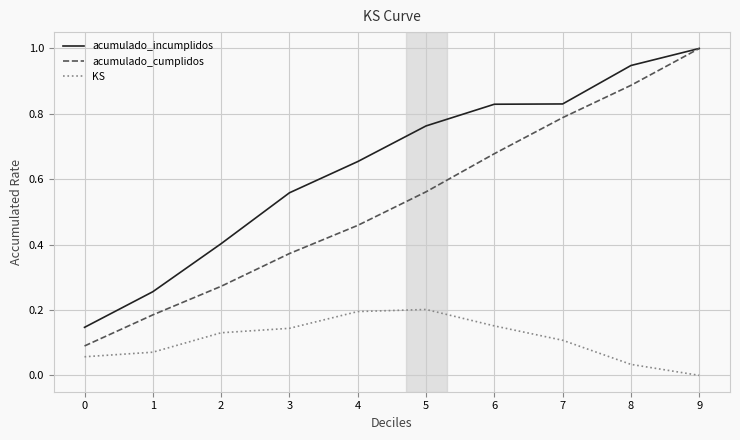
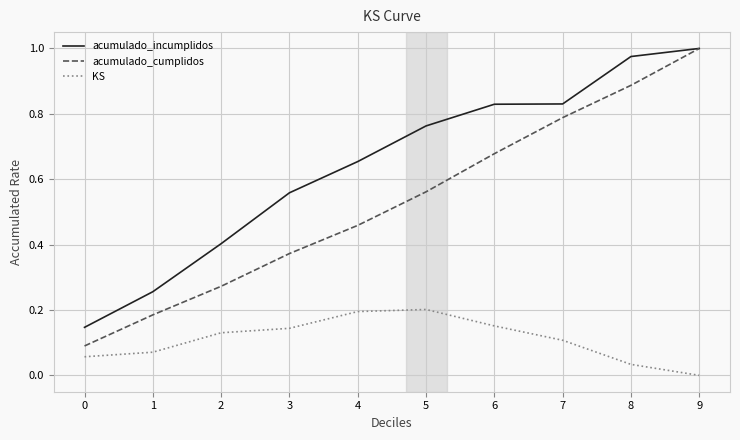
  {
    "acumulado_incumplidos": {
      "0": 0.15,
      "1": 0.26,
      "2": 0.40,
      "3": 0.56,
      "4": 0.65,
      "5": 0.76,
      "6": 0.83,
      "7": 0.83,
-     "8": 0.95
+     "8": 0.98
    },
    "acumulado_cumplidos": {
      "0": 0.09,
      "1": 0.19,
      "2": 0.27,
      "3": 0.37,
      "4": 0.46,
      "5": 0.56,
      "6": 0.68,
      "7": 0.79,
      "8": 0.89
    },
    "KS": {
      "0": 0.06,
      "1": 0.07,
      "2": 0.13,
      "3": 0.14,
      "4": 0.20,
      "5": 0.20,
      "6": 0.15,
      "7": 0.11,
      "8": 0.03,
      "9": 0.00
    }
  }
